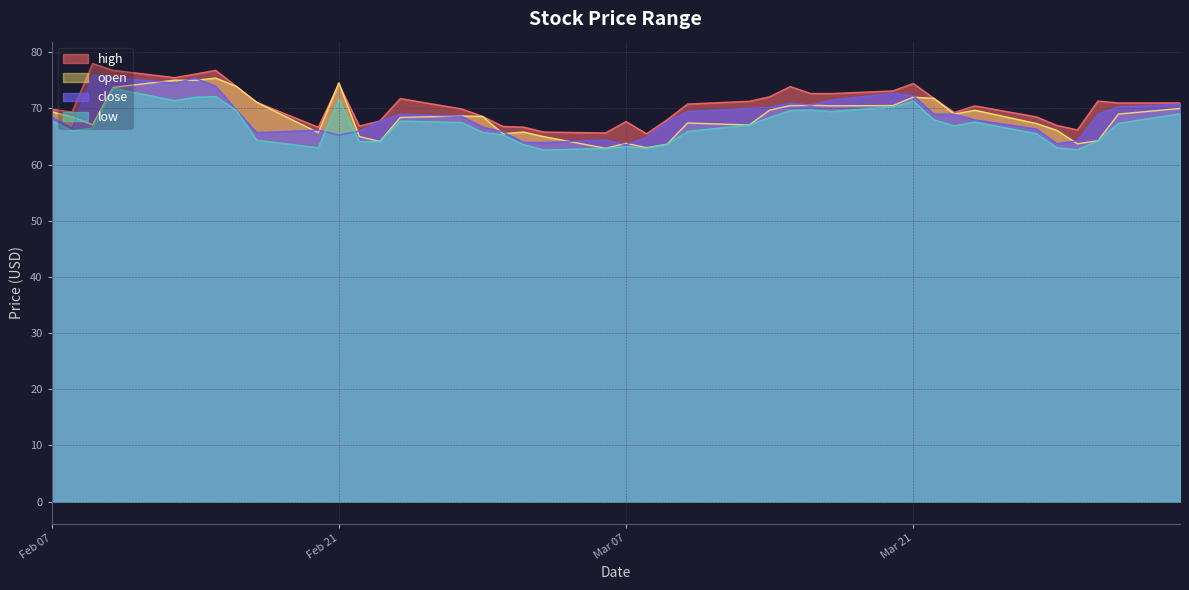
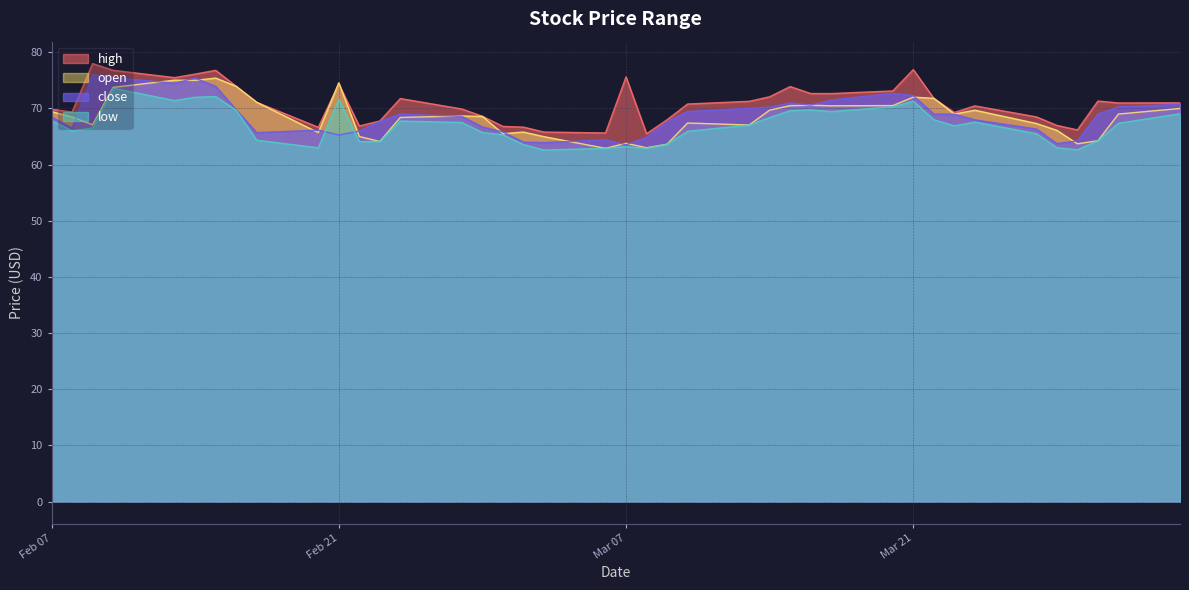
  {
    "high": {
-     "Mar 07": 68,
-     "Mar 21": 74
+     "Mar 07": 76,
+     "Mar 21": 77
    },
    "close": {
      "Feb 07": 68,
      "Feb 21": 65
    },
    "low": {
      "Feb 07": 68,
      "Feb 21": 72,
      "Mar 21": 71
    }
  }
